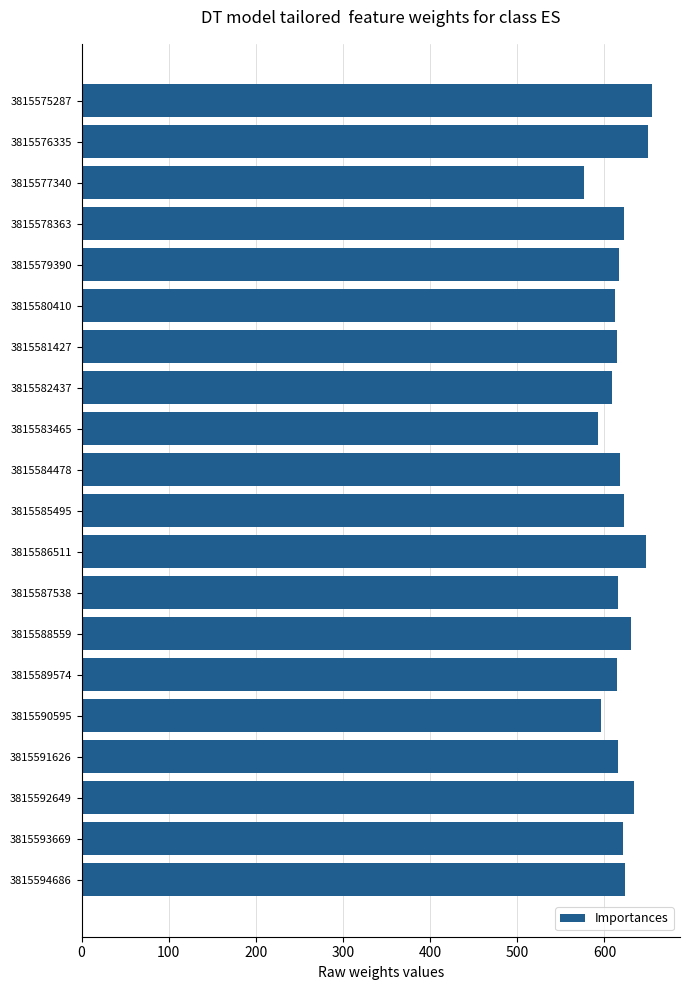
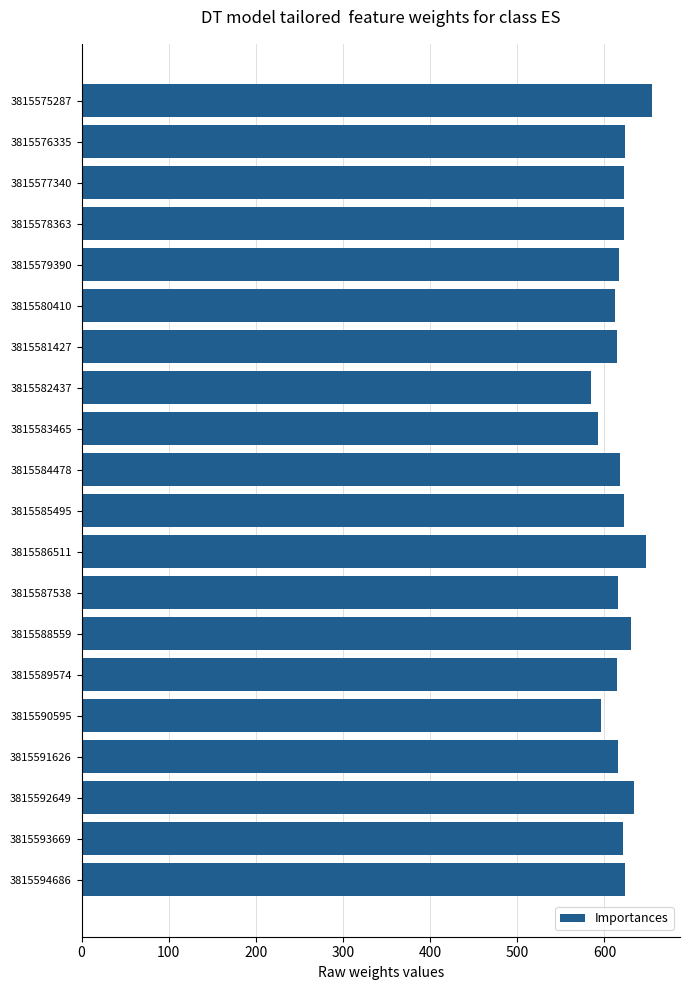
  {
    "3815575287": 650,
-   "3815576335": 650,
-   "3815577340": 580,
+   "3815576335": 620,
+   "3815577340": 620,
    "3815578363": 620,
    "3815579390": 620,
    "3815580410": 610,
    "3815581427": 610,
-   "3815582437": 610,
+   "3815582437": 580,
    "3815583465": 590,
    "3815584478": 620,
    "3815585495": 620,
    "3815586511": 650,
    "3815587538": 620,
    "3815588559": 630,
    "3815589574": 610,
    "3815590595": 600,
    "3815591626": 620,
    "3815592649": 630,
    "3815593669": 620,
    "3815594686": 620
  }
